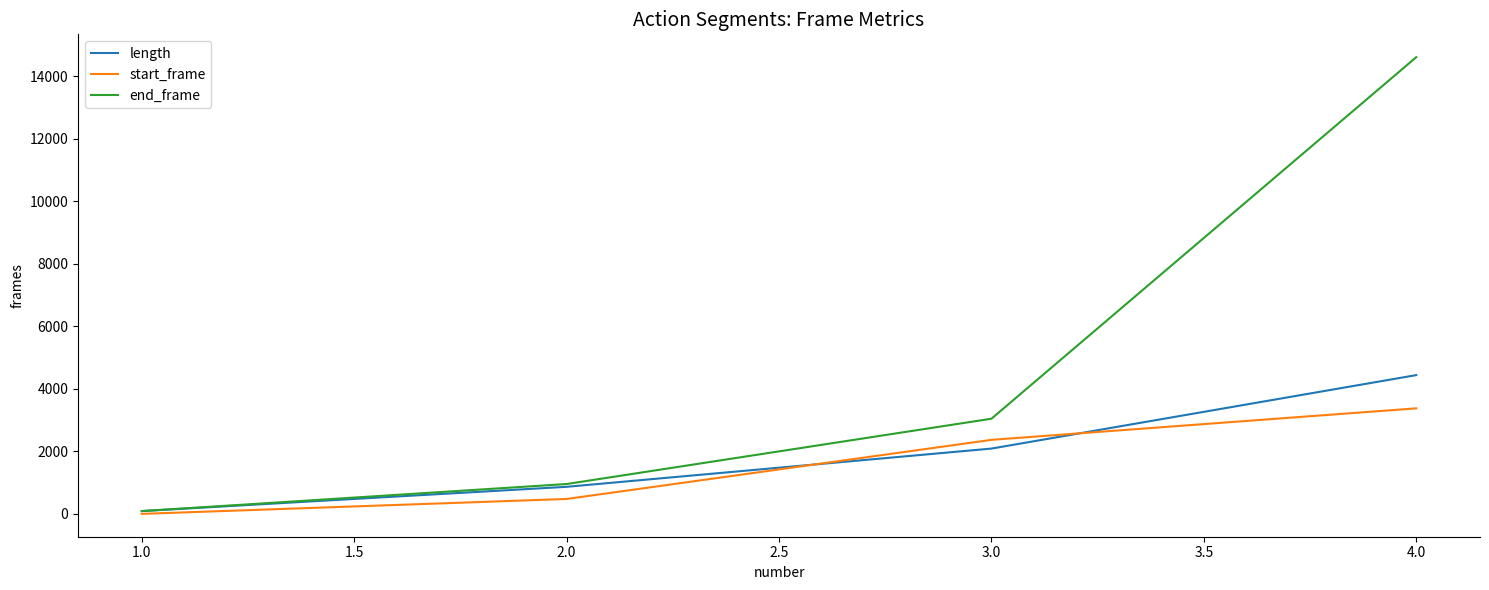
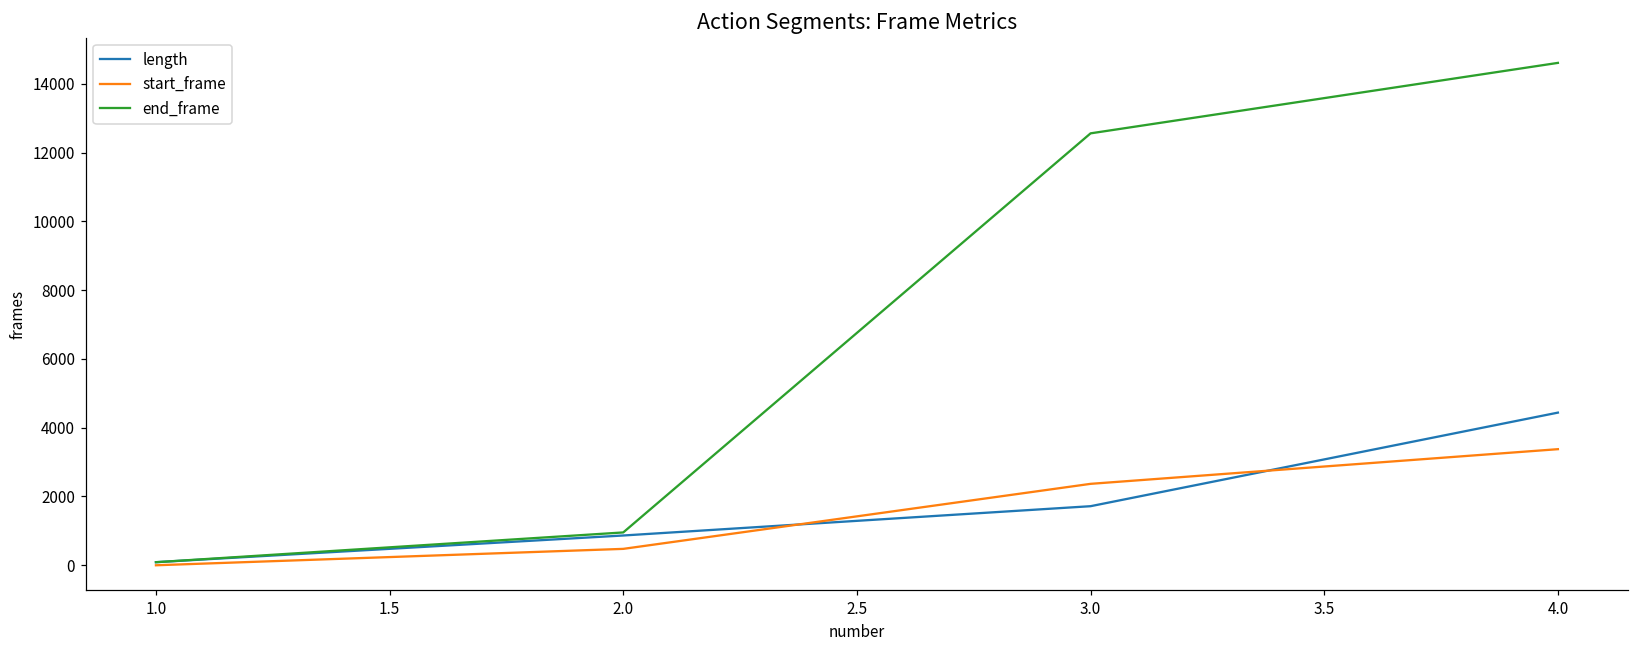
  {
    "length": {
      "2.0": 900,
-     "3.0": 2100,
+     "3.0": 1700,
      "4.0": 4400
    },
    "start_frame": {
      "1.0": 0,
      "2.0": 500,
      "3.0": 2400,
      "4.0": 3400
    },
    "end_frame": {
      "2.0": 1000,
-     "3.0": 3000,
+     "3.0": 12600,
      "4.0": 14600
    }
  }
